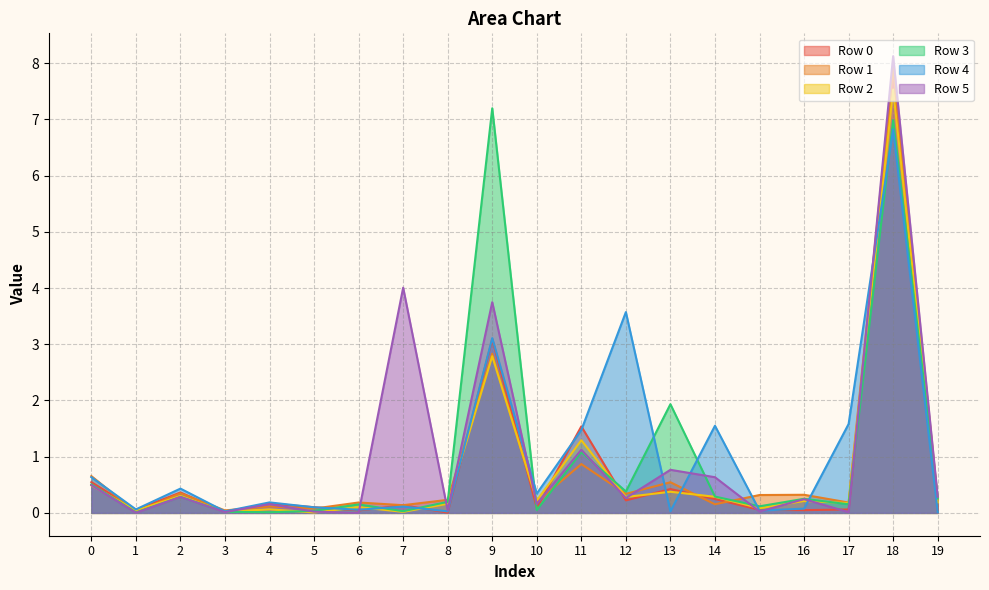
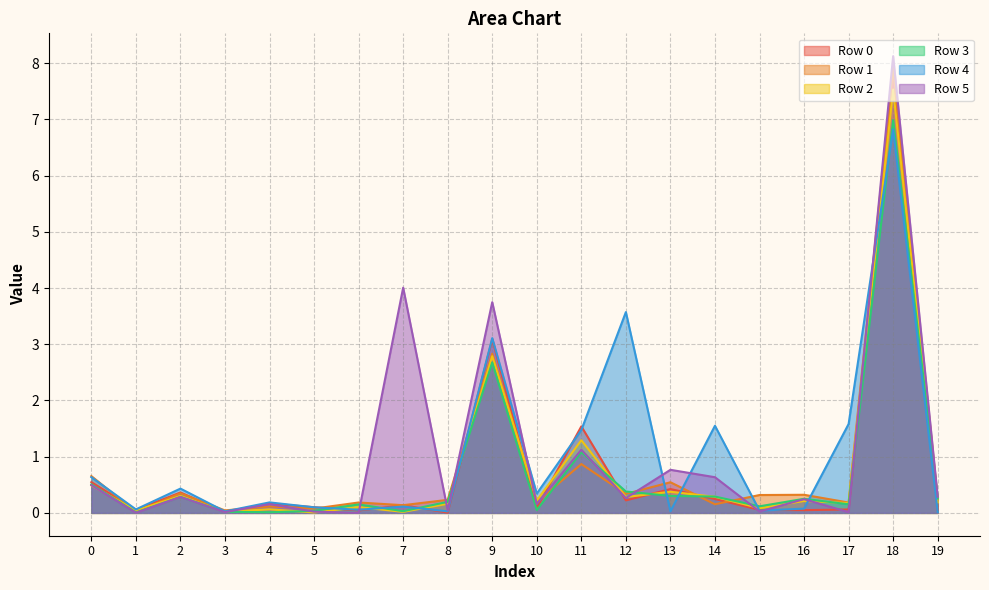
  {
    "Row 3": {
      "4": 0.0,
-     "9": 7.2,
-     "13": 1.9,
+     "9": 2.7,
+     "13": 0.3,
      "18": 7.0
    },
    "Row 4": {
      "2": 0.4,
      "10": 0.3,
      "11": 1.5,
      "12": 3.6,
      "13": 0.0,
      "14": 1.6,
      "17": 1.6,
      "18": 6.8
    },
    "Row 5": {
      "7": 4.0,
      "9": 3.7,
      "13": 0.8,
      "14": 0.6,
      "17": 0.0
    }
  }
